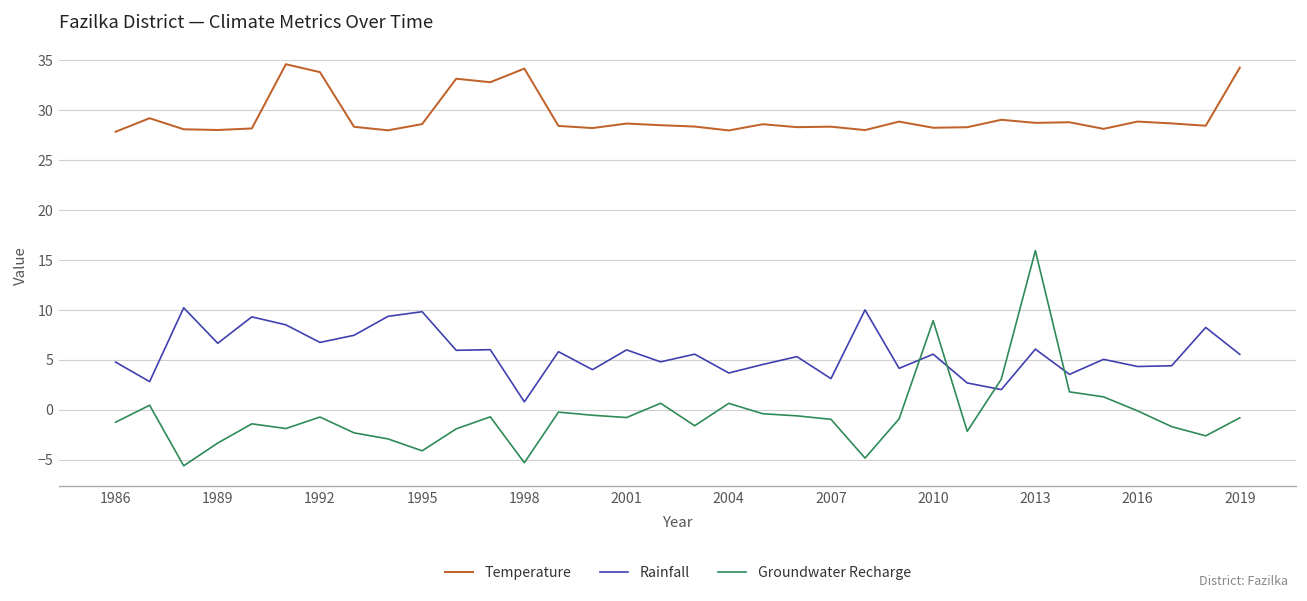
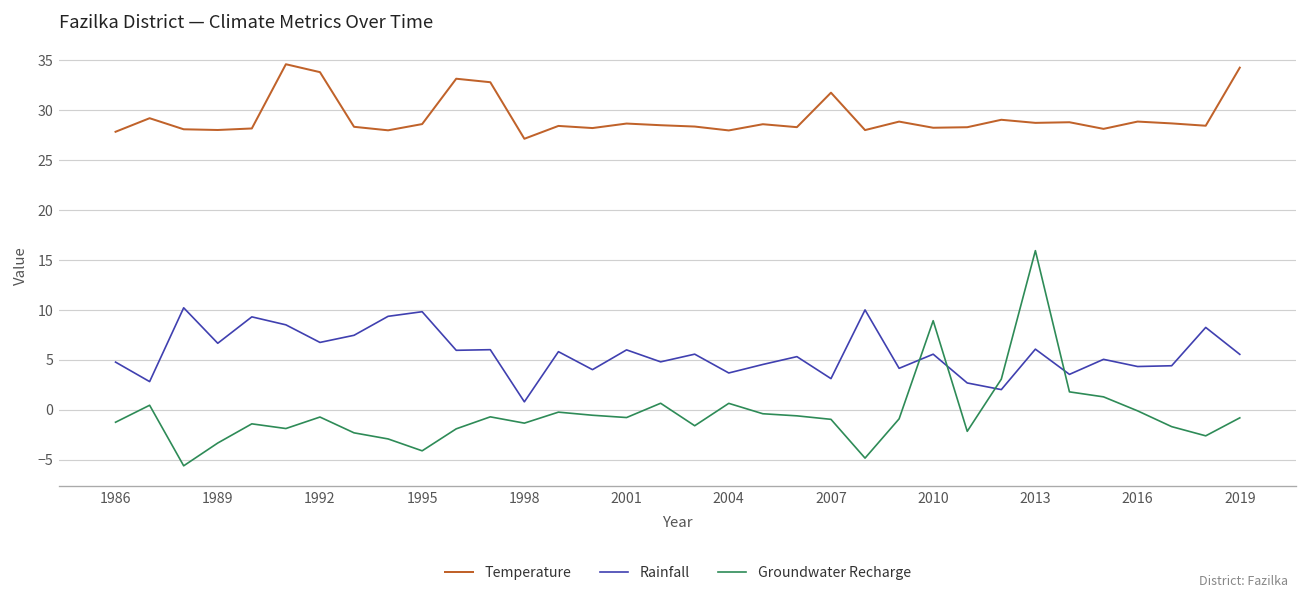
  {
    "Temperature": {
      "1986": 28,
      "1989": 28,
      "1992": 34,
      "1995": 29,
-     "1998": 34,
+     "1998": 27,
      "2001": 29,
      "2004": 28,
-     "2007": 28,
+     "2007": 32,
      "2010": 28,
      "2013": 29,
      "2016": 29,
      "2019": 34
    },
    "Rainfall": {
      "1986": 5,
      "1989": 7,
      "1992": 7,
      "1995": 10,
      "1998": 1,
      "2001": 6,
      "2004": 4,
      "2007": 3,
      "2010": 6,
      "2013": 6,
      "2016": 4,
      "2019": 6
    },
    "Groundwater Recharge": {
      "1986": -1,
      "1989": -3,
      "1992": -1,
      "1995": -4,
-     "1998": -5,
+     "1998": -1,
      "2001": -1,
      "2004": 1,
      "2007": -1,
      "2010": 9,
      "2013": 16,
      "2016": 0,
      "2019": -1
    }
  }
